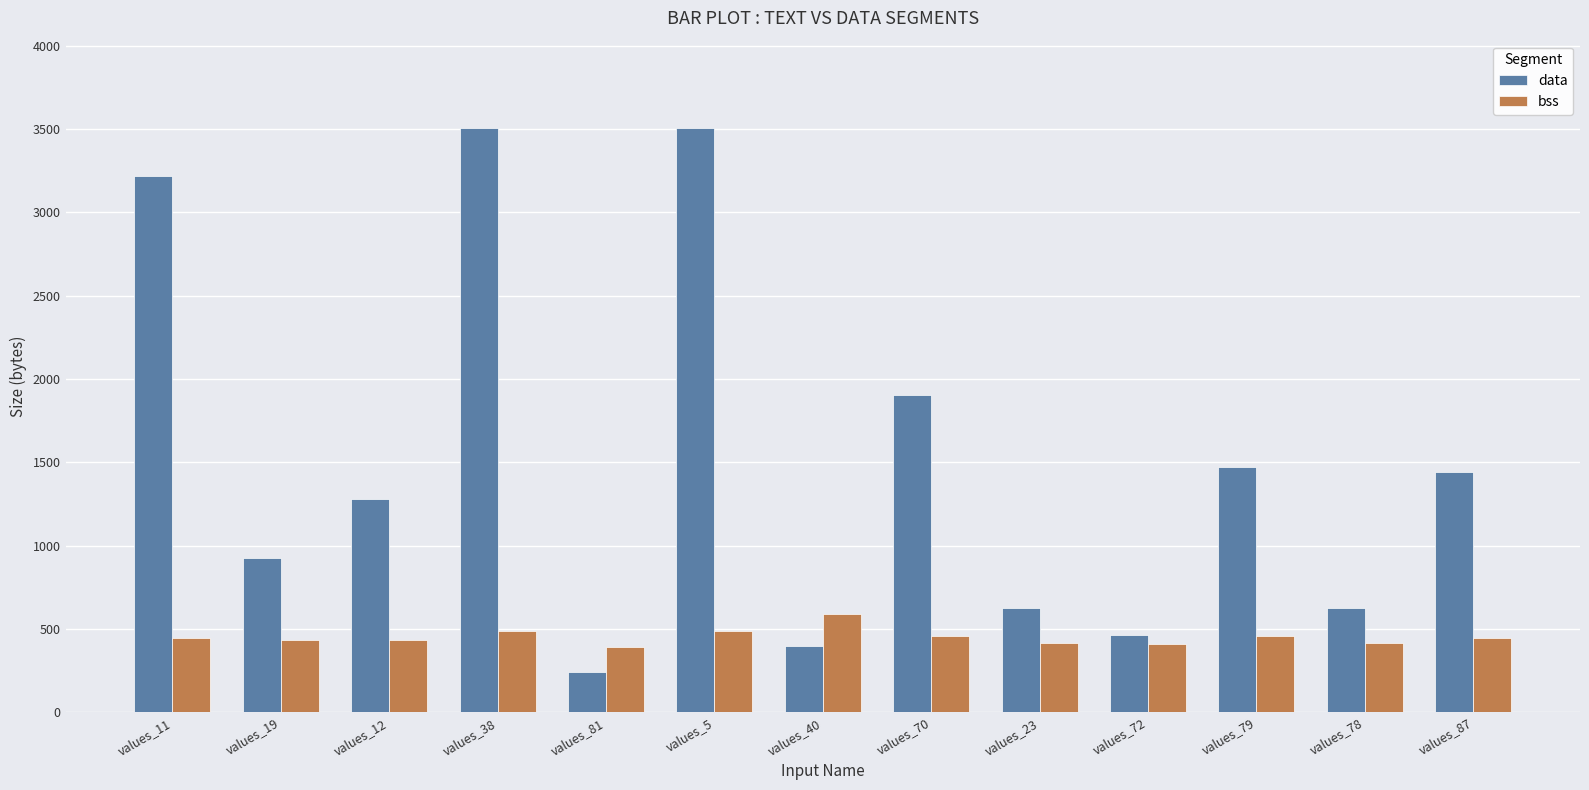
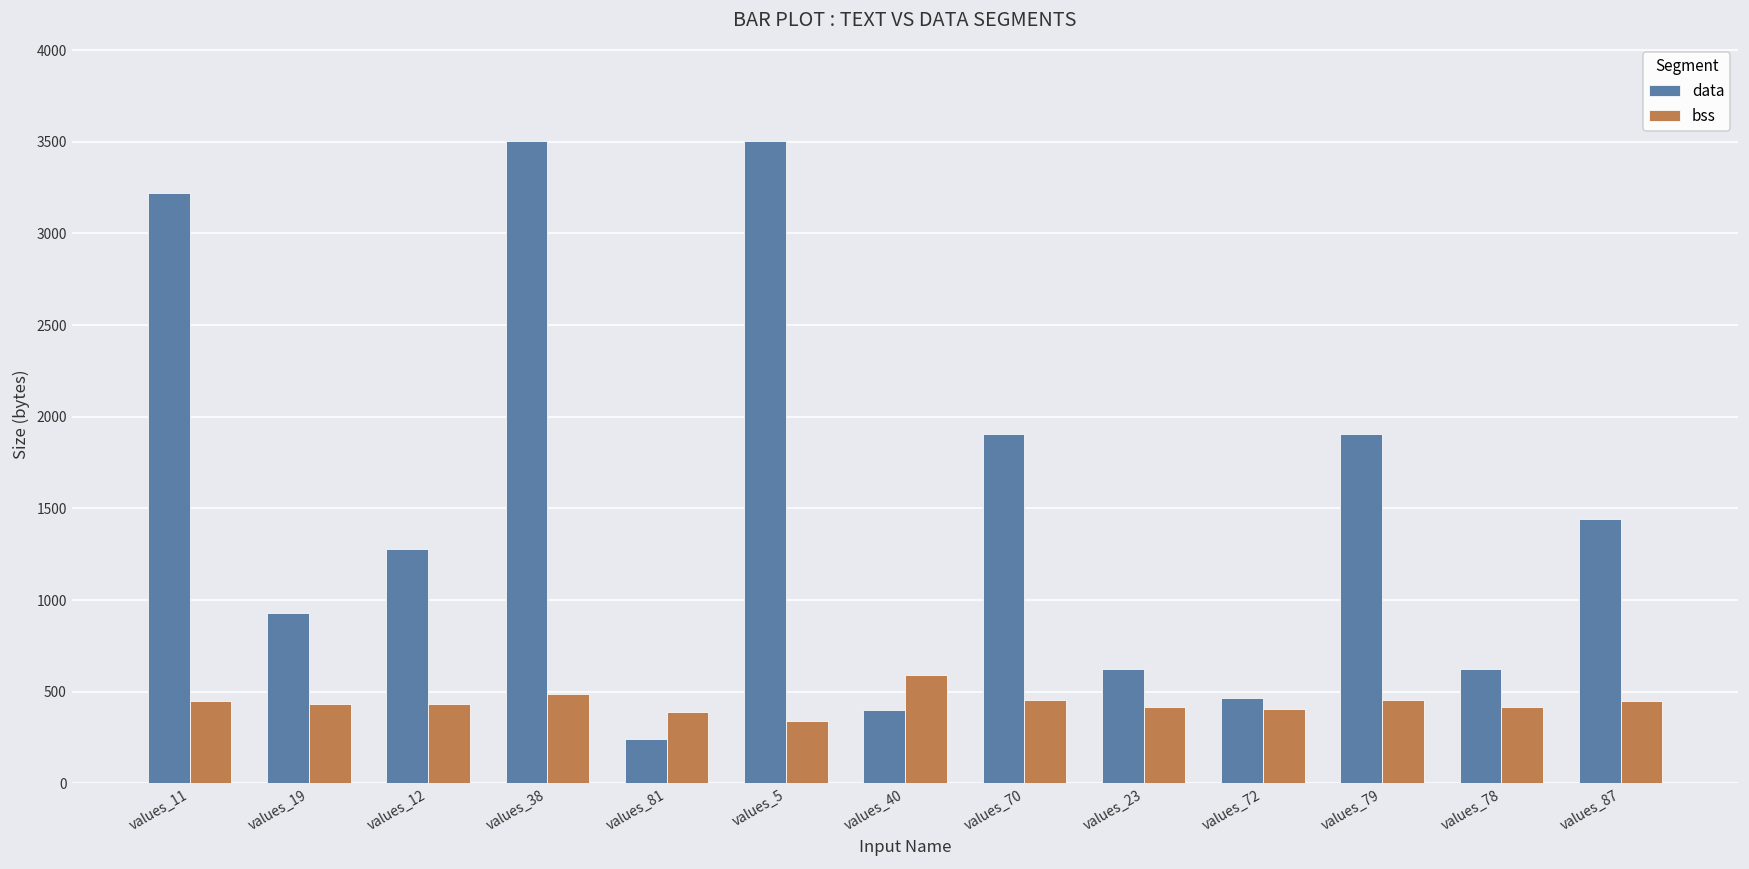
  {
    "data": {
      "values_11": 3220,
      "values_19": 930,
      "values_12": 1280,
      "values_38": 3500,
      "values_81": 240,
      "values_5": 3500,
      "values_40": 400,
      "values_70": 1900,
      "values_23": 620,
      "values_72": 460,
-     "values_79": 1470,
+     "values_79": 1900,
      "values_78": 620,
      "values_87": 1440
    },
    "bss": {
      "values_11": 450,
      "values_19": 430,
      "values_12": 430,
      "values_38": 490,
      "values_81": 390,
-     "values_5": 490,
+     "values_5": 340,
      "values_40": 590,
      "values_70": 460,
      "values_23": 420,
      "values_72": 410,
      "values_79": 460,
      "values_78": 420,
      "values_87": 450
    }
  }
